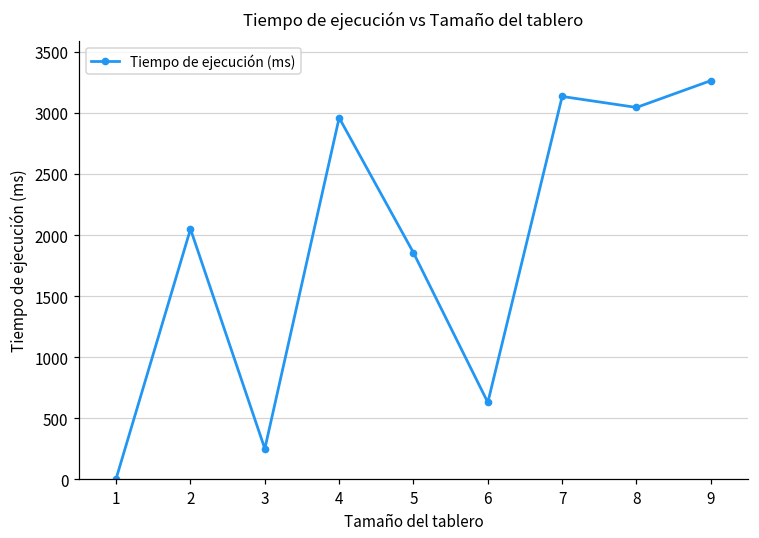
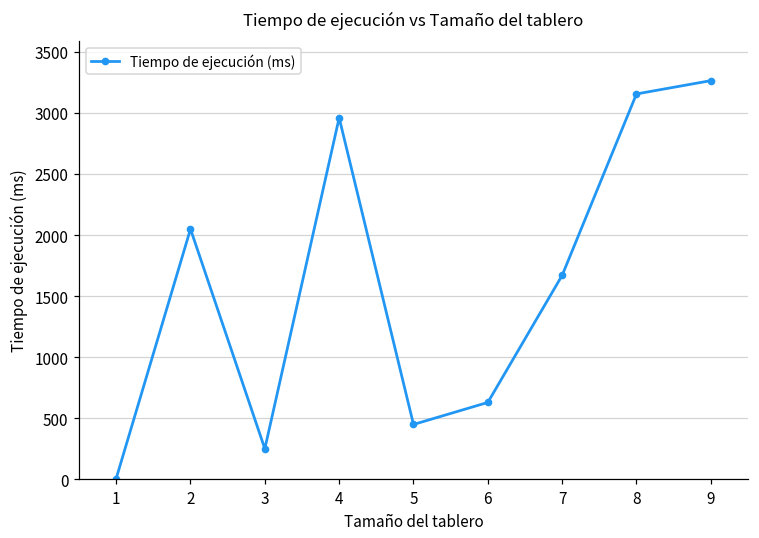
  {
    "1": 10,
    "2": 2050,
    "3": 250,
    "4": 2960,
-   "5": 1850,
+   "5": 450,
    "6": 630,
-   "7": 3130,
-   "8": 3040,
+   "7": 1670,
+   "8": 3160,
    "9": 3260
  }
